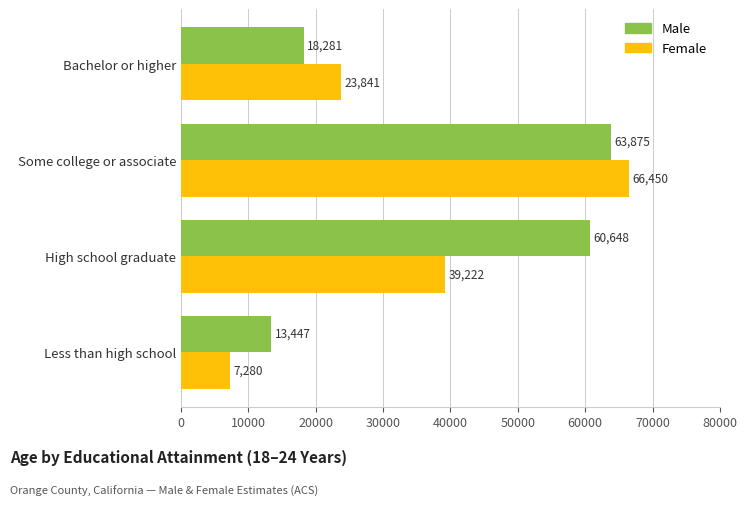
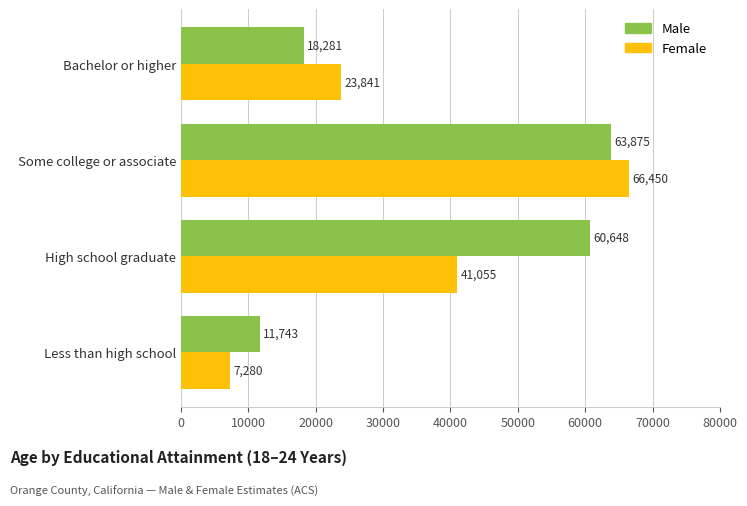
  {
    "Male": {
      "Bachelor or higher": "18,281",
      "Some college or associate": "63,875",
      "High school graduate": "60,648",
-     "Less than high school": "13,447"
+     "Less than high school": "11,743"
    },
    "Female": {
      "Bachelor or higher": "23,841",
      "Some college or associate": "66,450",
-     "High school graduate": "39,222",
+     "High school graduate": "41,055",
      "Less than high school": "7,280"
    }
  }
